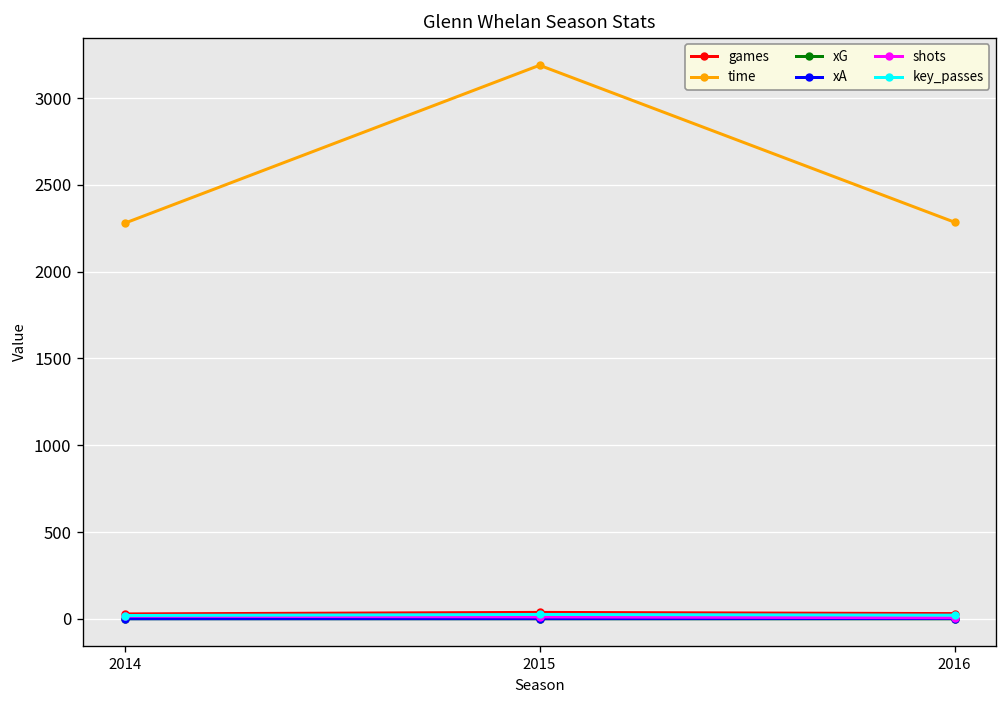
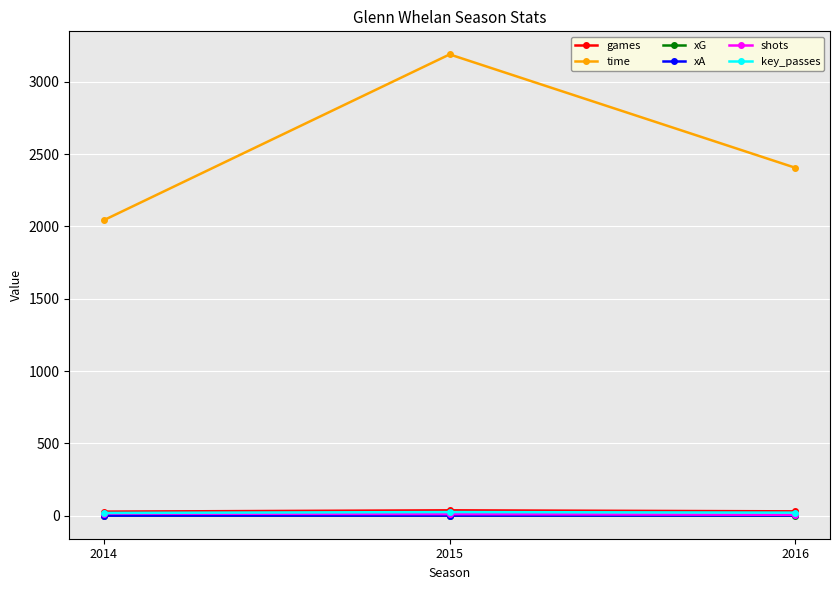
  {
    "time": {
-     "2014": 2280,
+     "2014": 2040,
      "2015": 3190,
-     "2016": 2290
+     "2016": 2410
    }
  }
